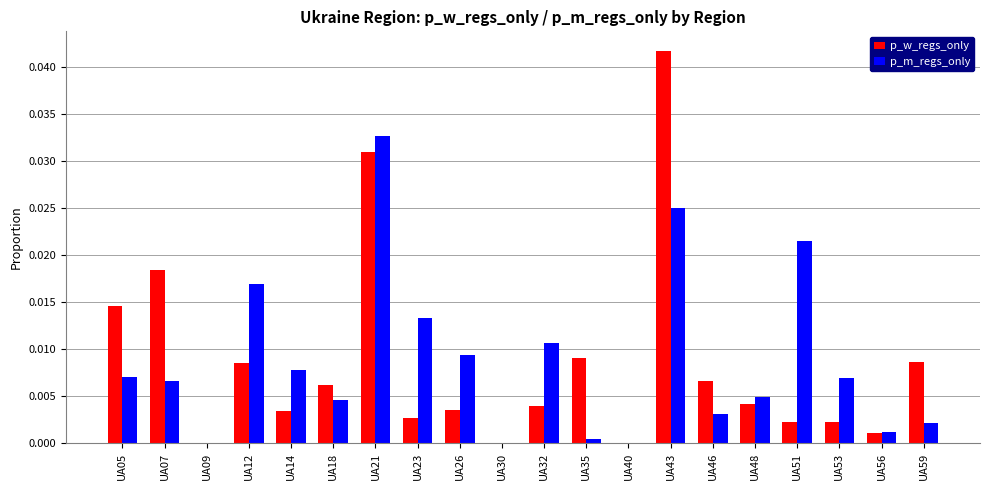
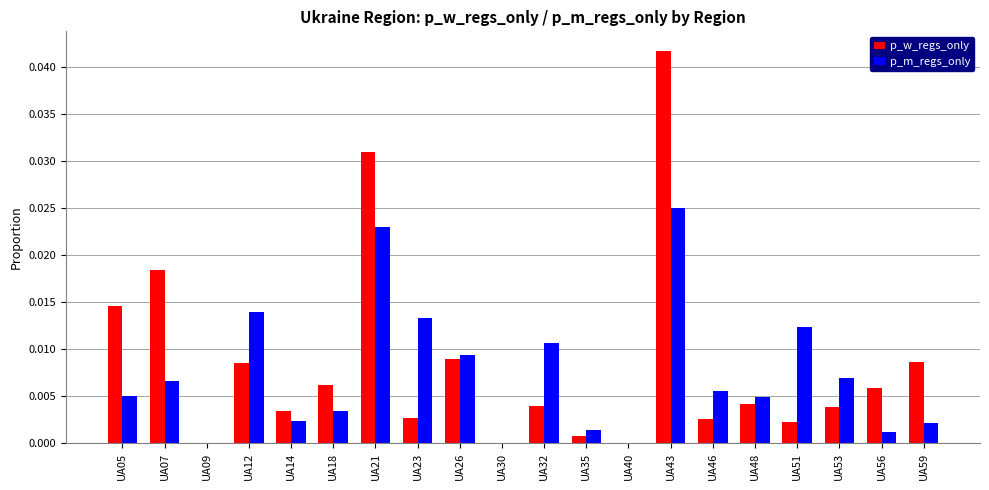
  {
    "p_w_regs_only": {
      "UA05": 0.015,
      "UA07": 0.018,
      "UA09": 0.000,
      "UA12": 0.008,
      "UA14": 0.003,
      "UA18": 0.006,
      "UA21": 0.031,
      "UA23": 0.003,
-     "UA26": 0.004,
+     "UA26": 0.009,
      "UA30": 0.000,
      "UA32": 0.004,
-     "UA35": 0.009,
+     "UA35": 0.001,
      "UA40": 0.000,
      "UA43": 0.042,
-     "UA46": 0.007,
+     "UA46": 0.003,
      "UA48": 0.004,
      "UA51": 0.002,
-     "UA53": 0.002,
-     "UA56": 0.001,
+     "UA53": 0.004,
+     "UA56": 0.006,
      "UA59": 0.009
    },
    "p_m_regs_only": {
-     "UA05": 0.007,
+     "UA05": 0.005,
      "UA07": 0.007,
      "UA09": 0.000,
-     "UA12": 0.017,
-     "UA14": 0.008,
-     "UA18": 0.005,
-     "UA21": 0.033,
+     "UA12": 0.014,
+     "UA14": 0.002,
+     "UA18": 0.003,
+     "UA21": 0.023,
      "UA23": 0.013,
      "UA26": 0.009,
      "UA30": 0.000,
      "UA32": 0.011,
-     "UA35": 0.000,
+     "UA35": 0.001,
      "UA40": 0.000,
      "UA43": 0.025,
-     "UA46": 0.003,
+     "UA46": 0.005,
      "UA48": 0.005,
-     "UA51": 0.021,
+     "UA51": 0.012,
      "UA53": 0.007,
      "UA56": 0.001,
      "UA59": 0.002
    }
  }
